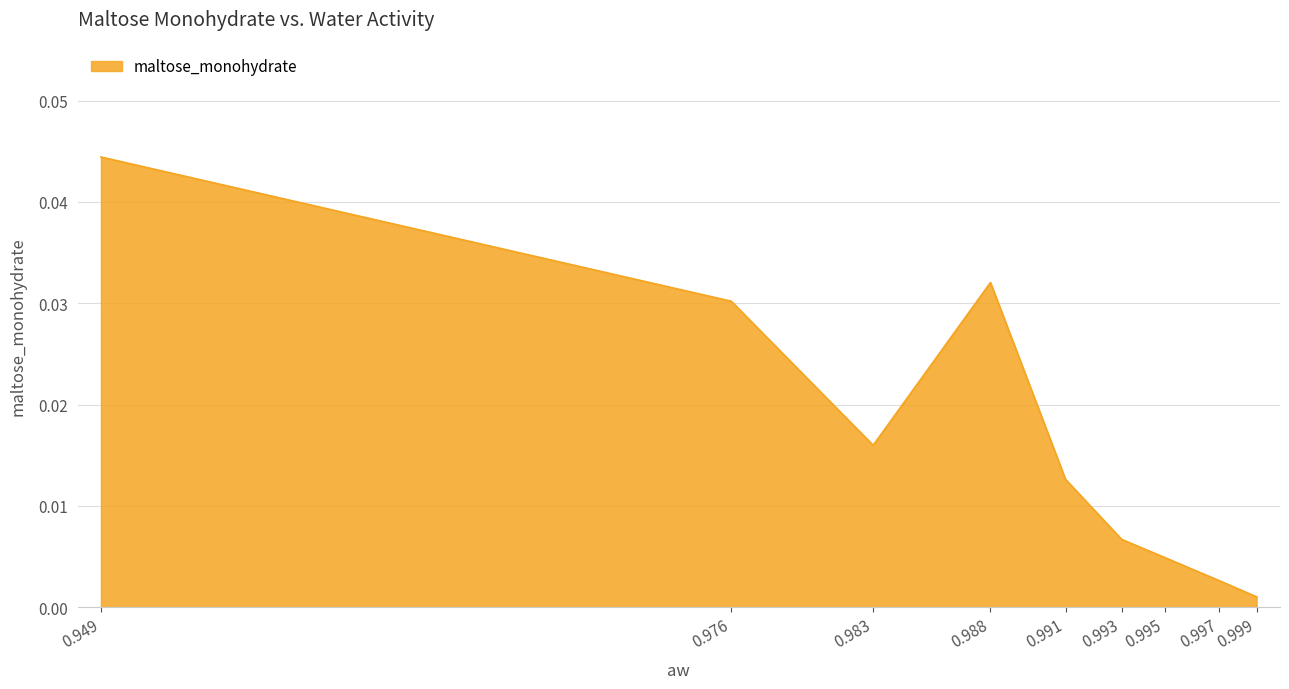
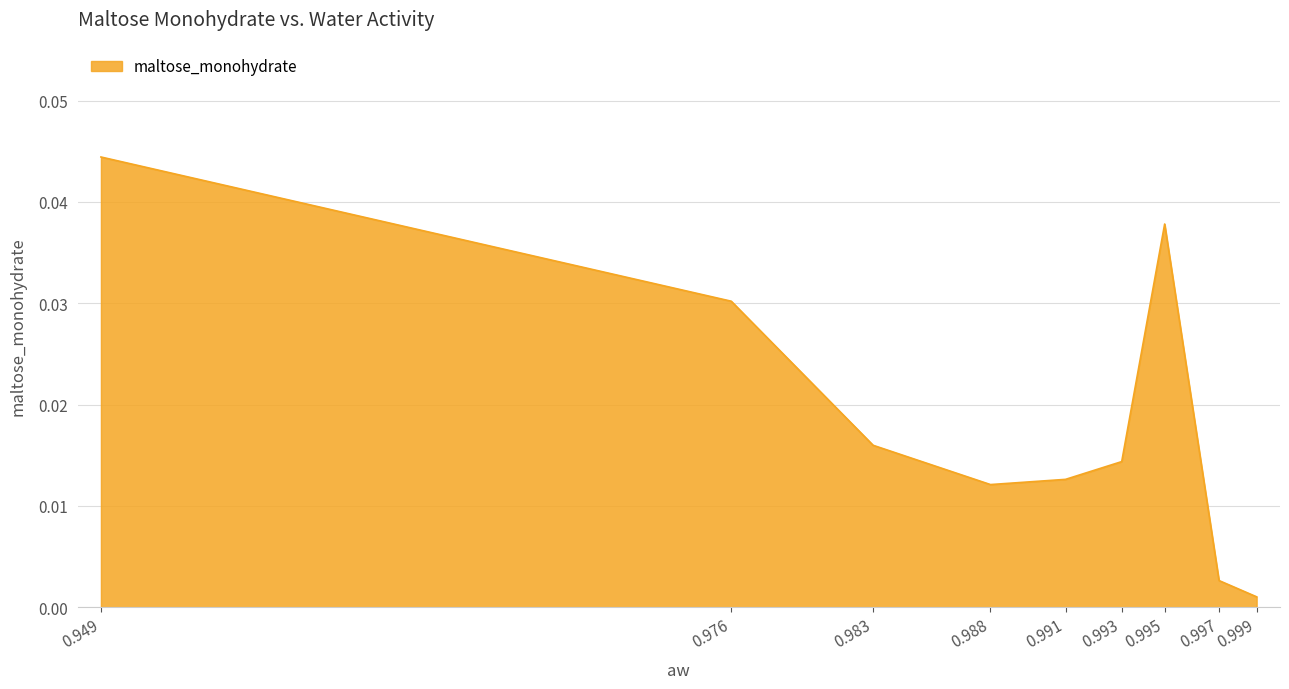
  {
    "0.949": 0.0444,
    "0.976": 0.0302,
    "0.983": 0.0160,
-   "0.988": 0.0320,
+   "0.988": 0.0121,
    "0.991": 0.0126,
-   "0.993": 0.0067,
-   "0.995": 0.0049,
+   "0.993": 0.0144,
+   "0.995": 0.0378,
    "0.997": 0.0026,
    "0.999": 0.0010
  }
